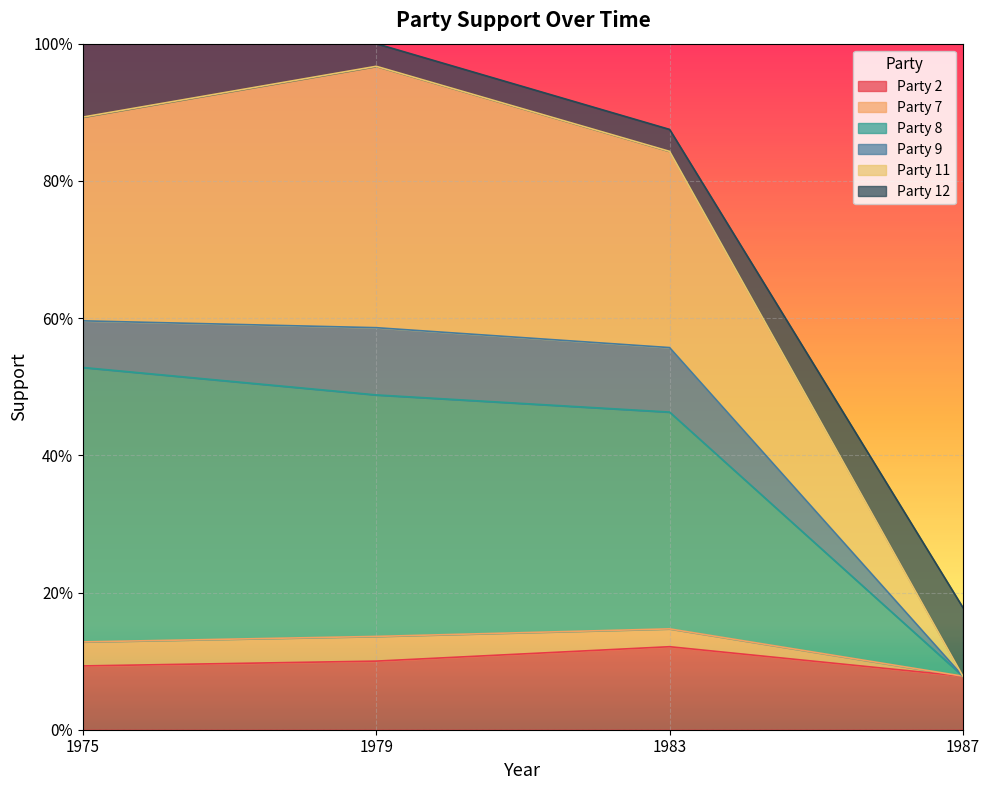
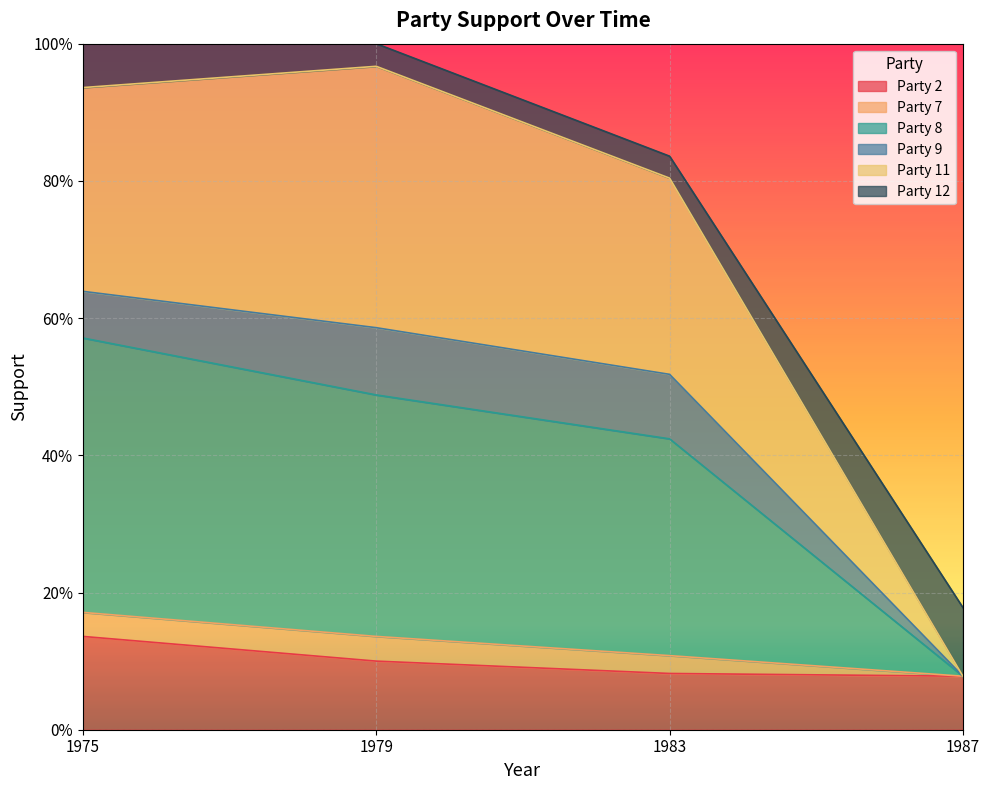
  {
    "Party 2": {
-     "1975": "9%",
+     "1975": "14%",
      "1979": "10%",
-     "1983": "12%"
+     "1983": "8%"
    },
    "Party 12": {
      "1979": "3%",
      "1983": "3%",
      "1987": "10%"
    }
  }
